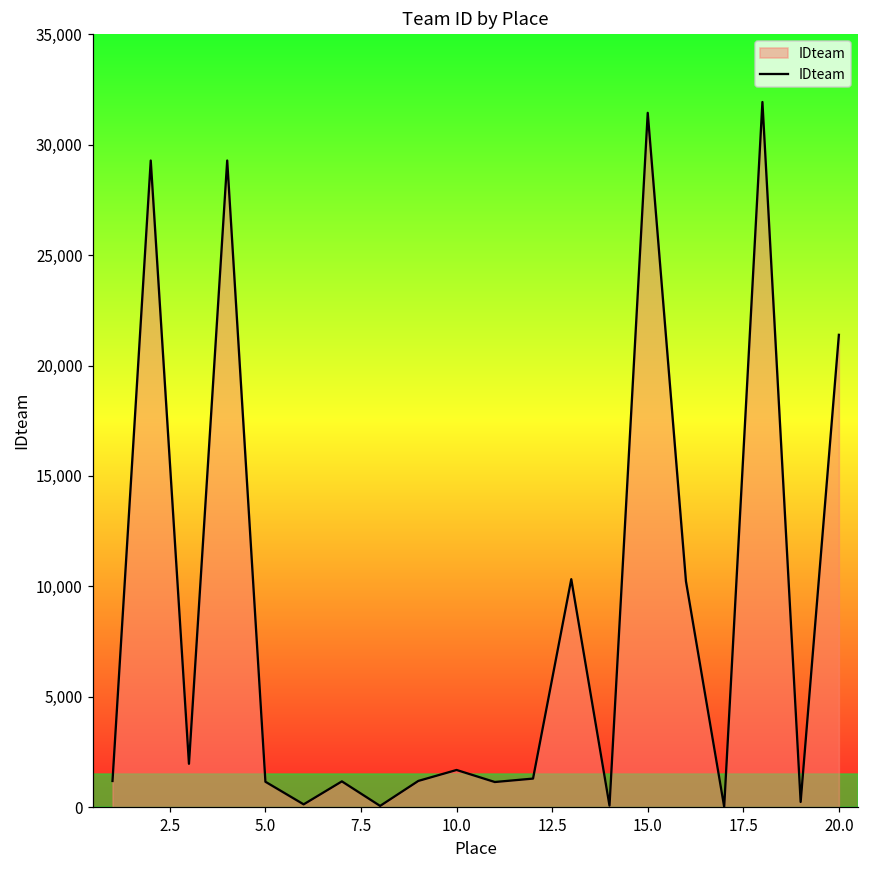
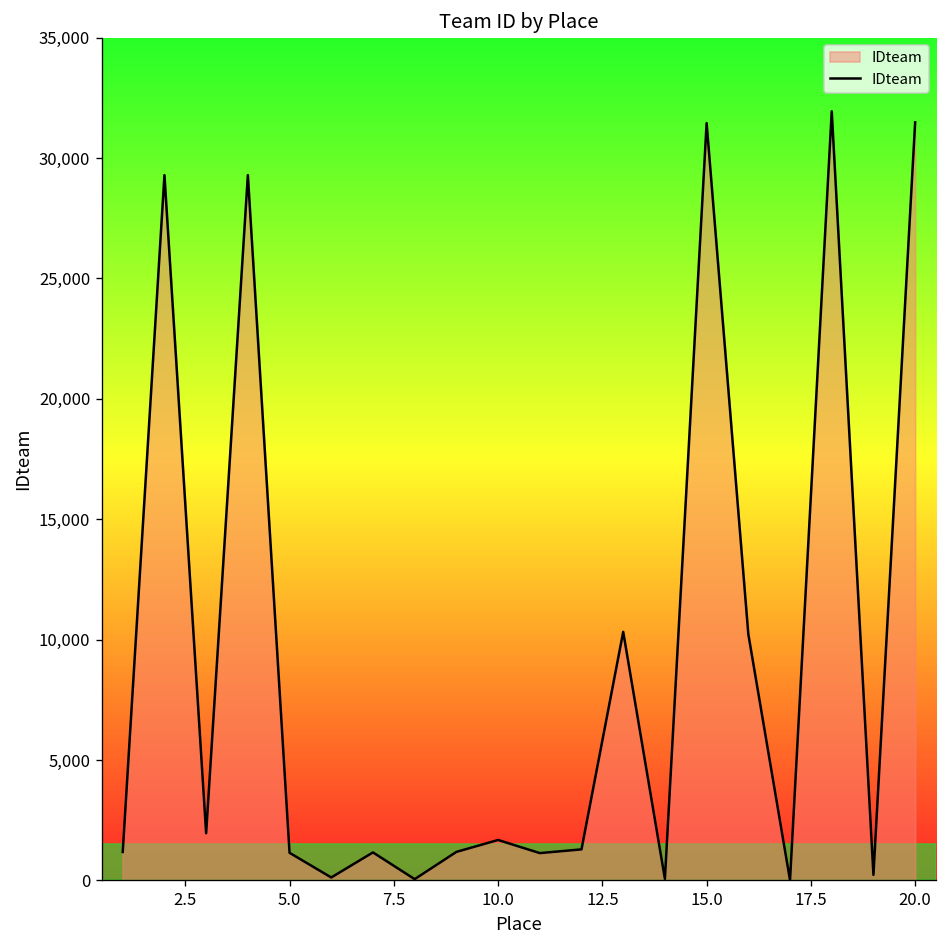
  {
    "10.0": "1,700",
    "15.0": "31,500",
-   "20.0": "21,400"
+   "20.0": "31,500"
  }
